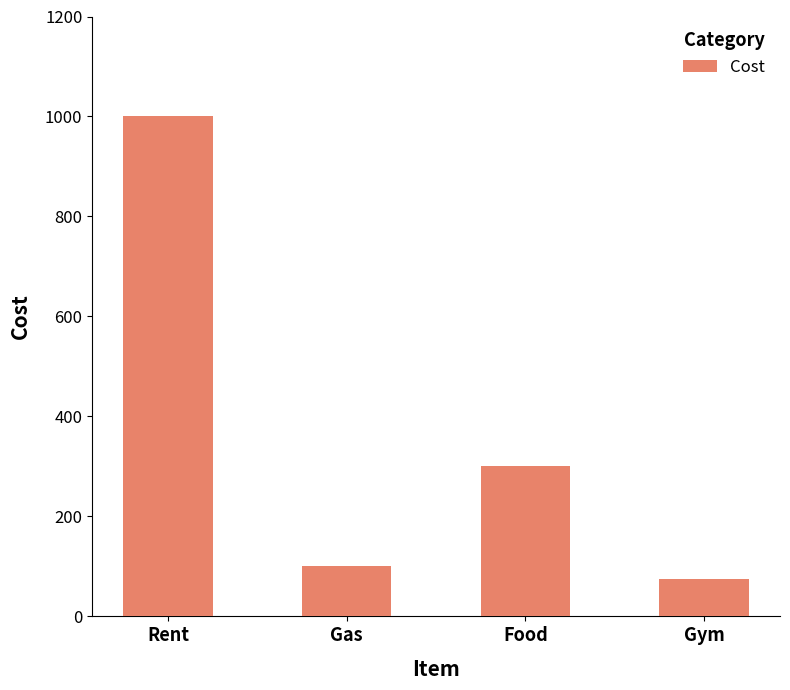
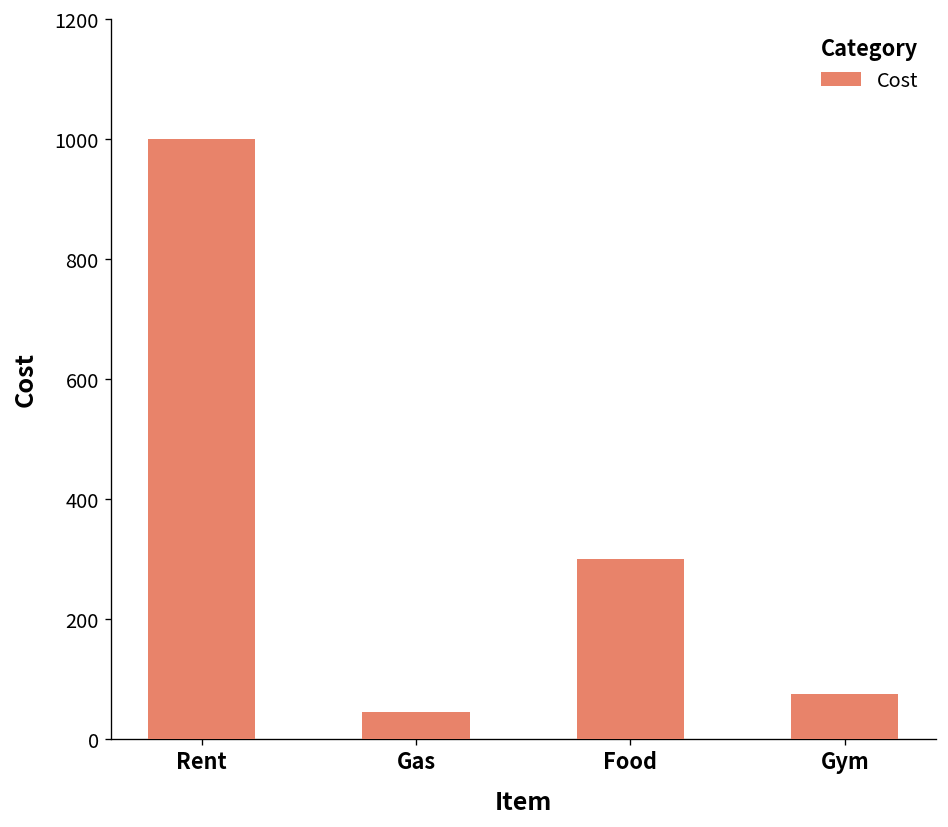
  {
    "Rent": 1000,
-   "Gas": 100,
+   "Gas": 50,
    "Food": 300,
    "Gym": 80
  }
